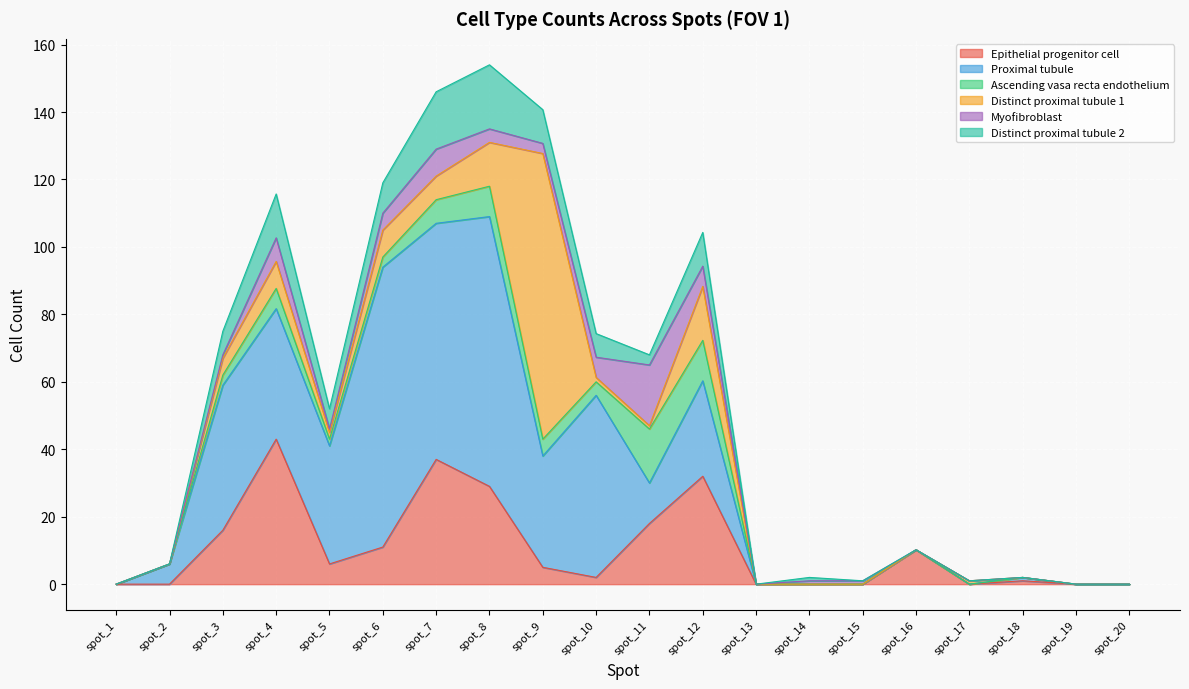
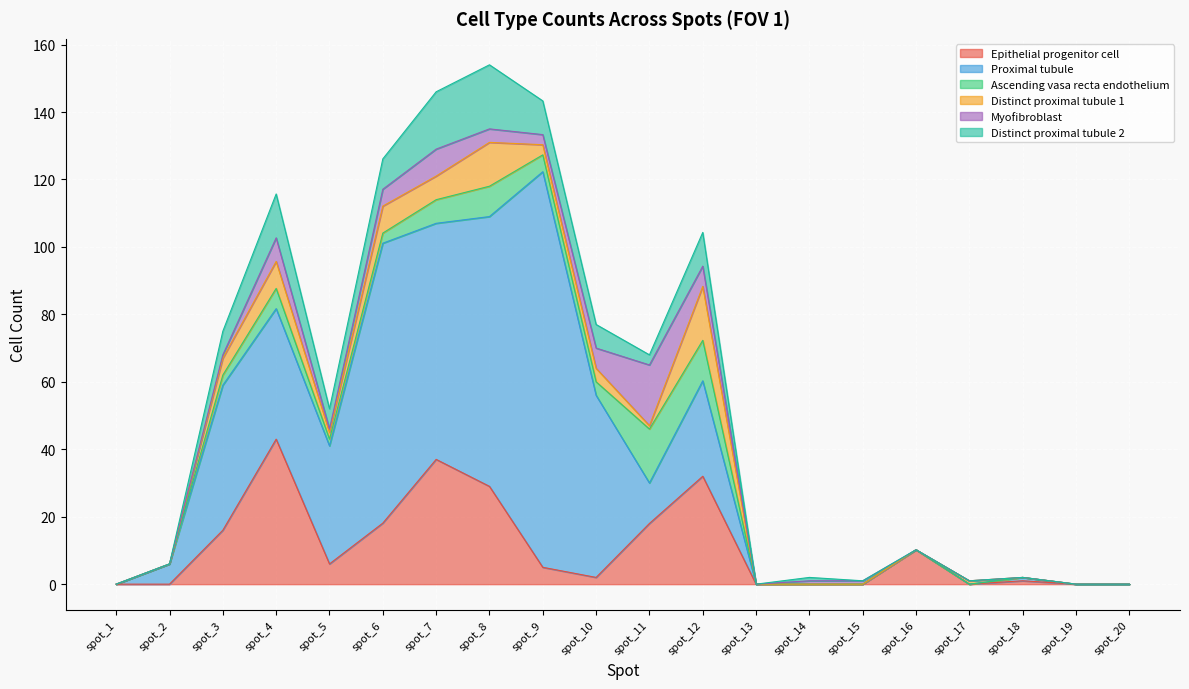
  {
    "Epithelial progenitor cell": {
      "spot_2": 0,
      "spot_3": 16,
      "spot_4": 43,
      "spot_5": 6,
-     "spot_6": 11,
+     "spot_6": 18,
      "spot_7": 37,
      "spot_8": 29,
      "spot_9": 5,
      "spot_10": 2,
      "spot_11": 18,
      "spot_12": 32,
      "spot_18": 1
    },
    "Proximal tubule": {
      "spot_3": 43,
      "spot_4": 39,
      "spot_5": 35,
      "spot_6": 83,
      "spot_7": 70,
      "spot_8": 80,
-     "spot_9": 33,
+     "spot_9": 117,
      "spot_10": 54,
      "spot_11": 12,
      "spot_12": 28
    },
    "Distinct proximal tubule 1": {
      "spot_3": 5,
      "spot_4": 8,
      "spot_5": 2,
      "spot_6": 8,
      "spot_7": 7,
      "spot_8": 13,
-     "spot_9": 85,
-     "spot_10": 1,
+     "spot_9": 3,
+     "spot_10": 4,
      "spot_11": 1,
      "spot_12": 16
    },
    "Myofibroblast": {
      "spot_3": 1,
      "spot_4": 7,
      "spot_5": 1,
      "spot_6": 5,
      "spot_7": 8,
      "spot_8": 4,
      "spot_9": 3,
      "spot_10": 6,
      "spot_11": 18,
      "spot_12": 6,
      "spot_14": 1
    }
  }
